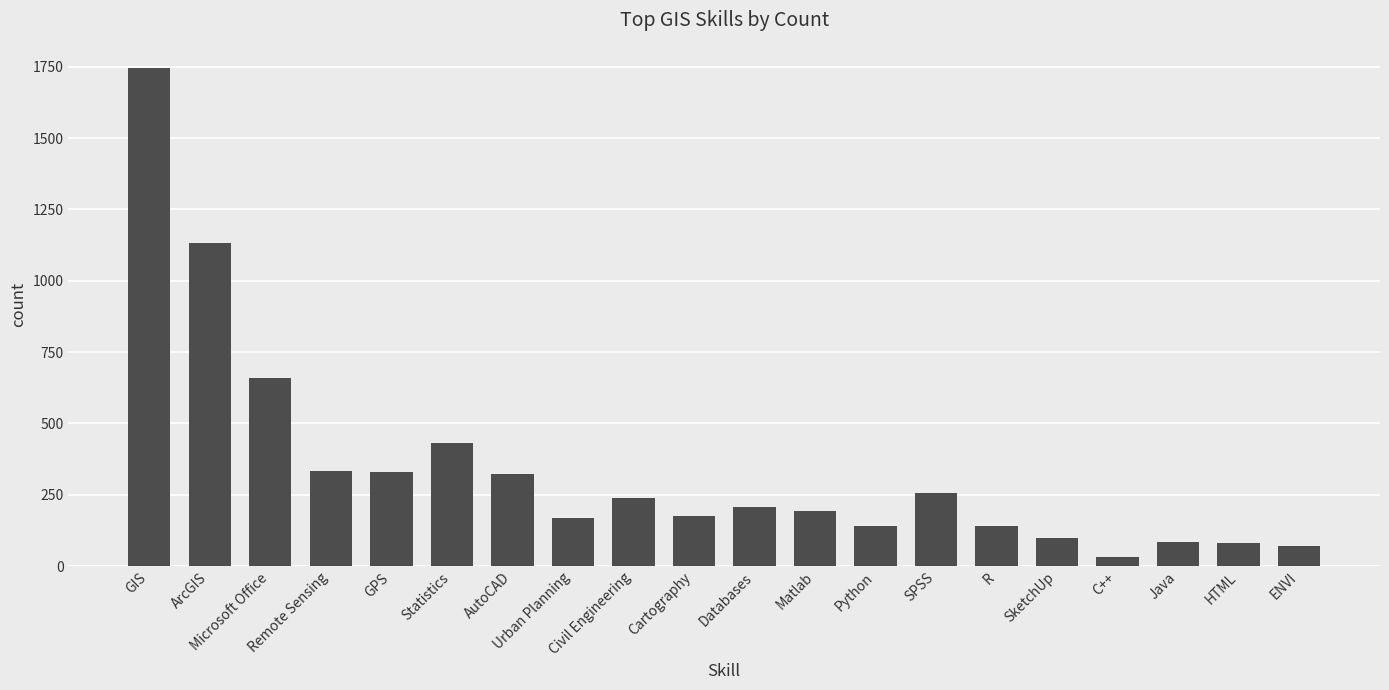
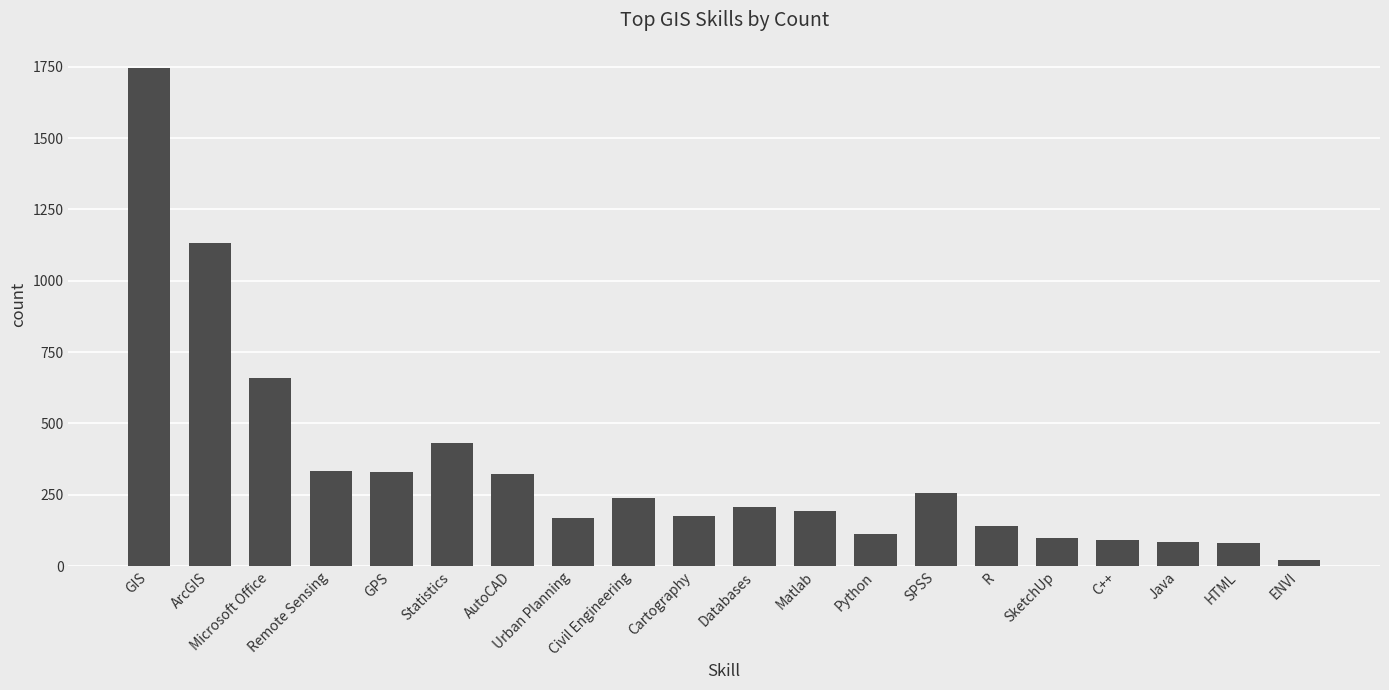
  {
    "GIS": 1750,
    "ArcGIS": 1130,
    "Microsoft Office": 660,
    "Remote Sensing": 330,
    "GPS": 330,
    "Statistics": 430,
    "AutoCAD": 320,
    "Urban Planning": 170,
    "Civil Engineering": 240,
    "Cartography": 170,
    "Databases": 210,
    "Matlab": 190,
-   "Python": 140,
+   "Python": 110,
    "SPSS": 260,
    "R": 140,
    "SketchUp": 100,
-   "C++": 30,
+   "C++": 90,
    "Java": 90,
    "HTML": 80,
-   "ENVI": 70
+   "ENVI": 20
  }
